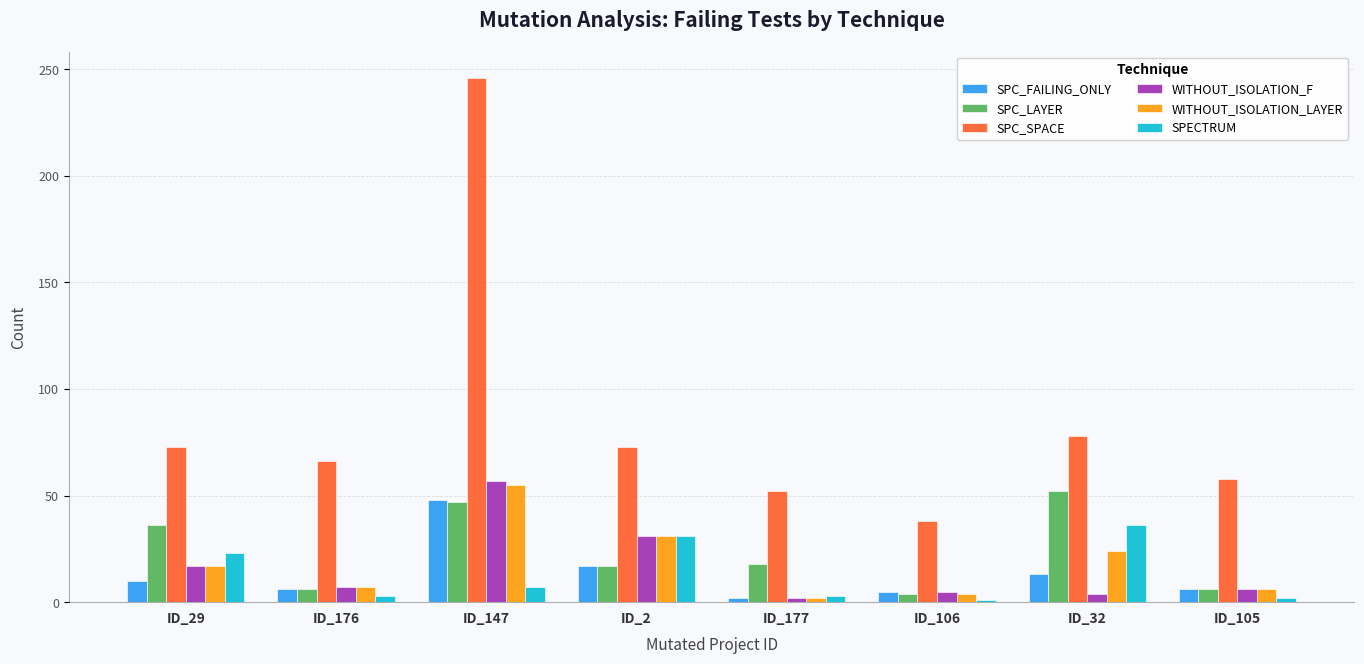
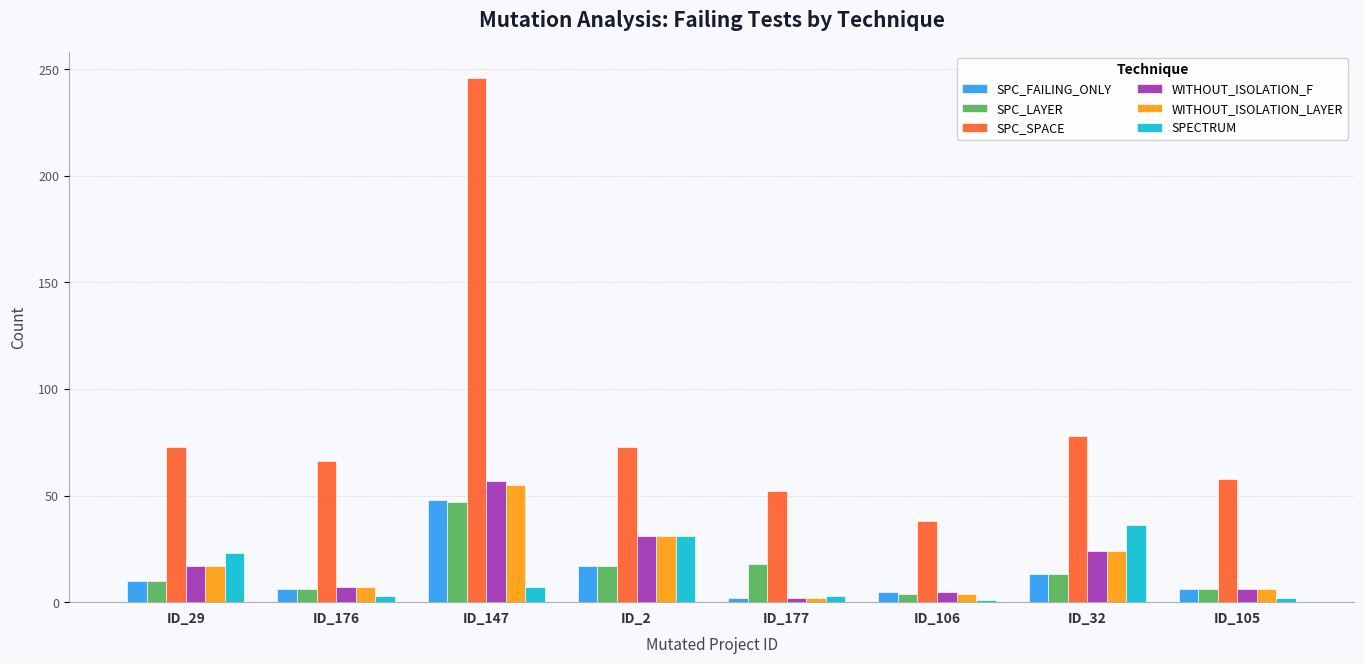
  {
    "SPC_LAYER": {
-     "ID_29": 36,
+     "ID_29": 10,
      "ID_176": 6,
      "ID_147": 47,
      "ID_2": 17,
      "ID_177": 18,
      "ID_106": 4,
-     "ID_32": 52,
+     "ID_32": 13,
      "ID_105": 6
    },
    "SPC_SPACE": {
      "ID_29": 73,
      "ID_176": 66,
      "ID_147": 246,
      "ID_2": 73,
      "ID_177": 52,
      "ID_106": 38,
      "ID_32": 78,
      "ID_105": 58
    },
    "WITHOUT_ISOLATION_F": {
      "ID_29": 17,
      "ID_176": 7,
      "ID_147": 57,
      "ID_2": 31,
      "ID_177": 2,
      "ID_106": 5,
-     "ID_32": 4,
+     "ID_32": 24,
      "ID_105": 6
    },
    "WITHOUT_ISOLATION_LAYER": {
      "ID_29": 17,
      "ID_176": 7,
      "ID_147": 55,
      "ID_2": 31,
      "ID_177": 2,
      "ID_106": 4,
      "ID_32": 24,
      "ID_105": 6
    }
  }
